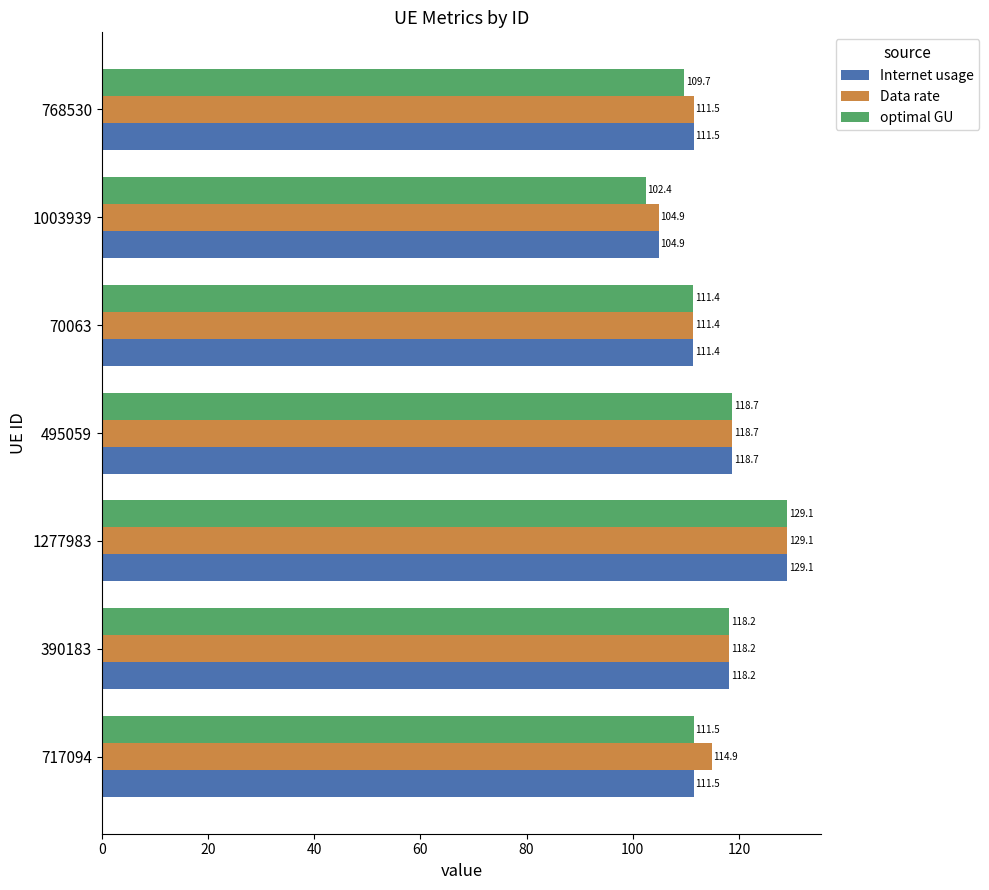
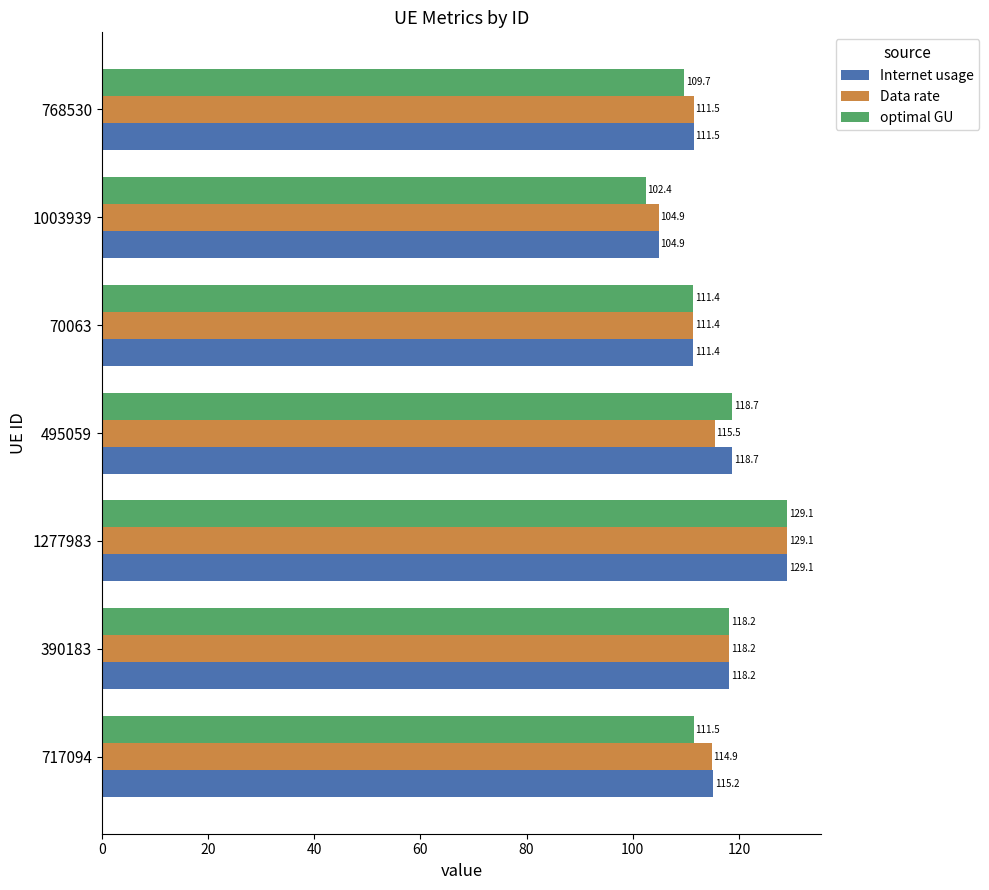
  {
    "Internet usage": {
      "768530": 111.5,
      "1003939": 104.9,
      "70063": 111.4,
      "495059": 118.7,
      "1277983": 129.1,
      "390183": 118.2,
-     "717094": 111.5
+     "717094": 115.2
    },
    "Data rate": {
      "768530": 111.5,
      "1003939": 104.9,
      "70063": 111.4,
-     "495059": 118.7,
+     "495059": 115.5,
      "1277983": 129.1,
      "390183": 118.2,
      "717094": 114.9
    },
    "optimal GU": {
      "768530": 109.7,
      "1003939": 102.4,
      "70063": 111.4,
      "495059": 118.7,
      "1277983": 129.1,
      "390183": 118.2,
      "717094": 111.5
    }
  }
